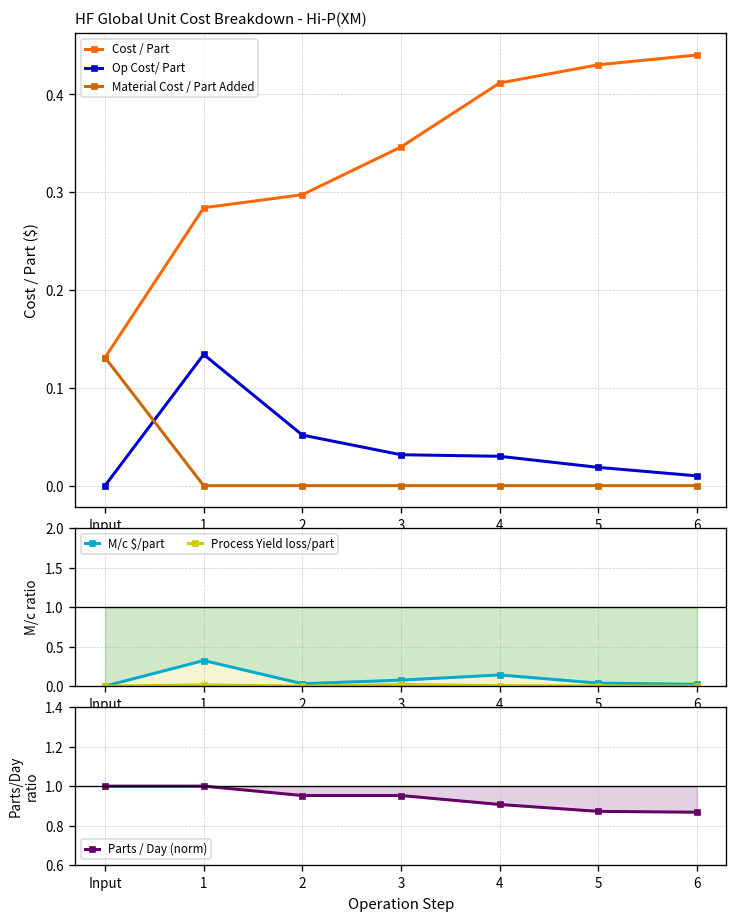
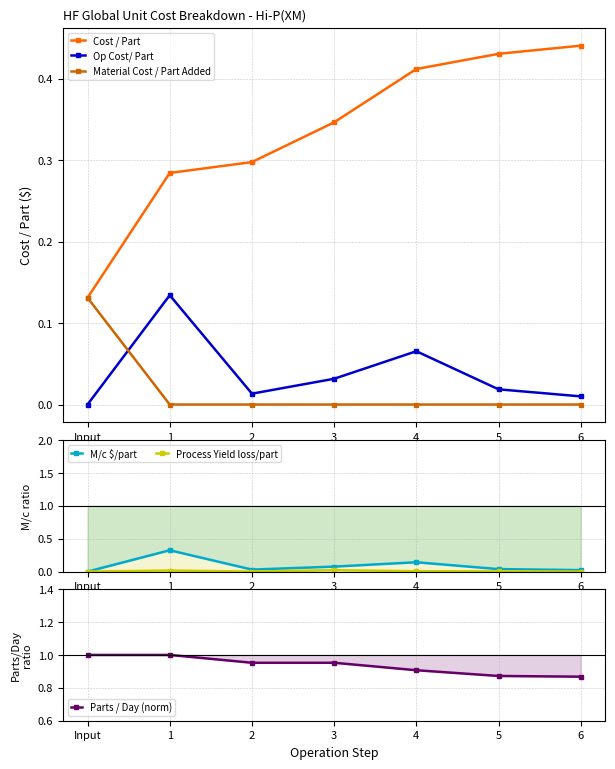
  {
    "HF Global Unit Cost Breakdown - Hi-P(XM)": {
      "Op Cost/ Part": {
        "Input": 0.00,
        "1": 0.13,
-       "2": 0.05,
+       "2": 0.01,
        "3": 0.03,
-       "4": 0.03,
+       "4": 0.07,
        "5": 0.02,
        "6": 0.01
      }
    }
  }
